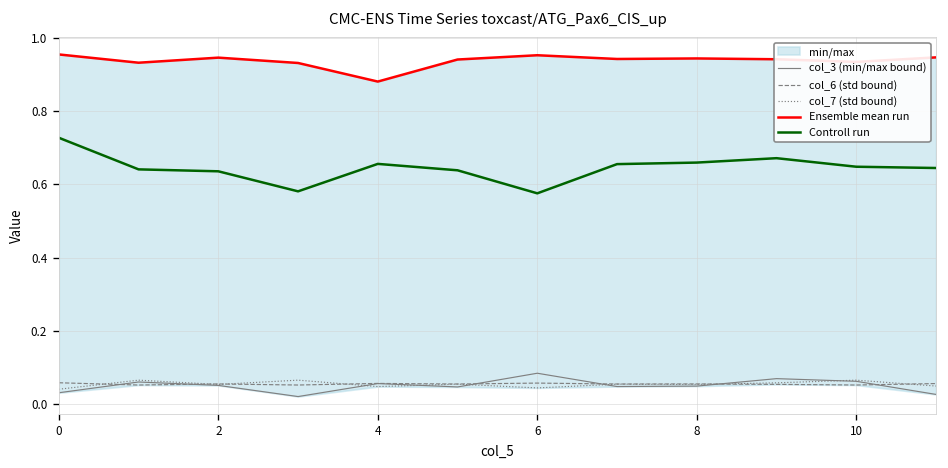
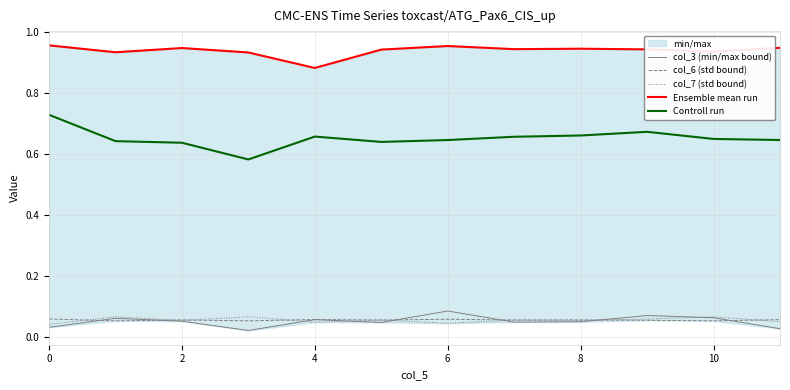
  {
    "min/max": {
      "0": 0.95,
      "2": 0.95,
      "4": 0.88,
      "6": 0.95,
      "8": 0.94
    },
    "Controll run": {
      "0": 0.73,
      "2": 0.64,
      "4": 0.66,
-     "6": 0.58,
+     "6": 0.64,
      "8": 0.66,
      "10": 0.65
    }
  }
